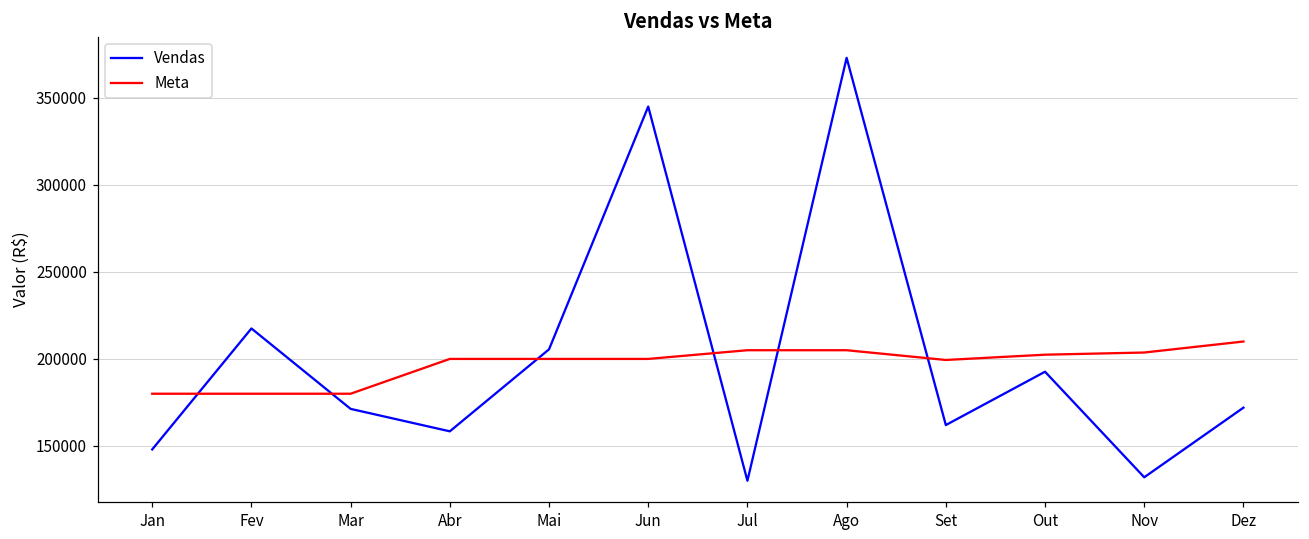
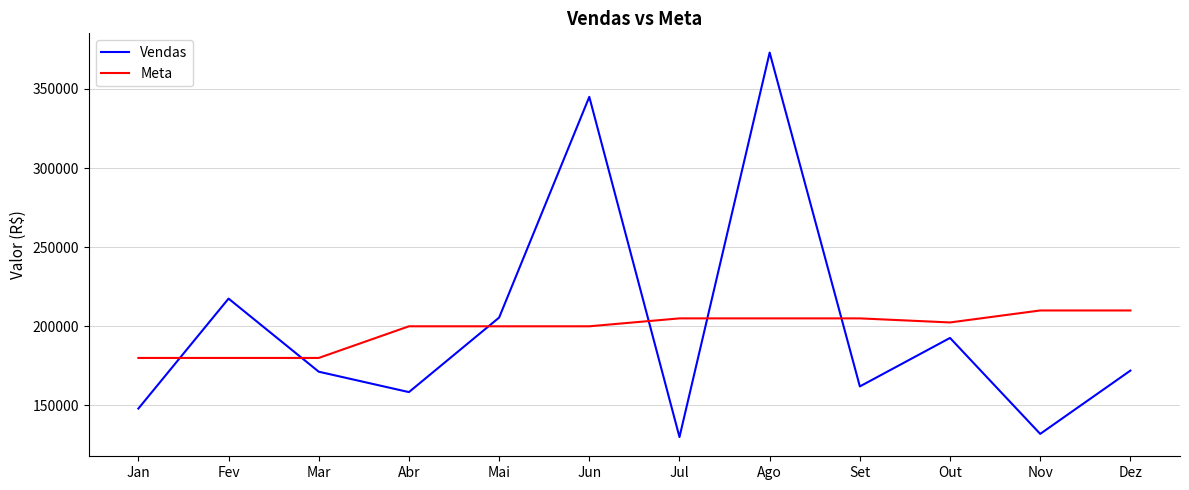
  {
    "Vendas": {
      "Jan": 148000,
      "Fev": 218000,
      "Mar": 171000,
      "Abr": 158000,
      "Mai": 206000,
      "Jun": 345000,
      "Jul": 130000,
      "Ago": 373000,
      "Set": 162000,
      "Out": 193000,
      "Nov": 132000,
      "Dez": 172000
    },
    "Meta": {
      "Jan": 180000,
      "Fev": 180000,
      "Mar": 180000,
      "Abr": 200000,
      "Mai": 200000,
      "Jun": 200000,
      "Jul": 205000,
      "Ago": 205000,
-     "Set": 199000,
+     "Set": 205000,
      "Out": 202000,
-     "Nov": 204000,
+     "Nov": 210000,
      "Dez": 210000
    }
  }
